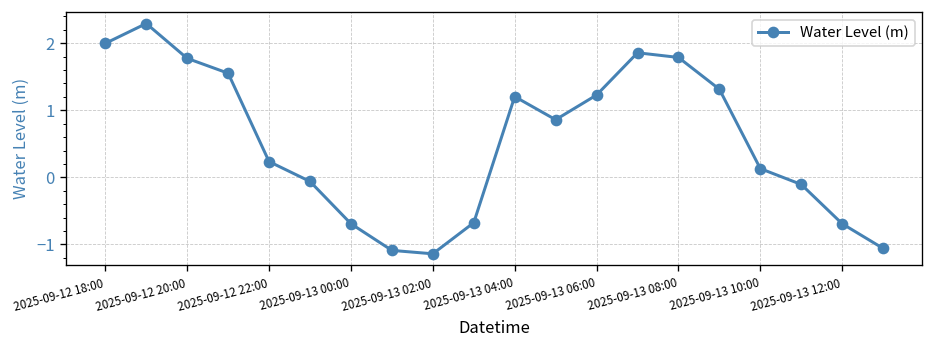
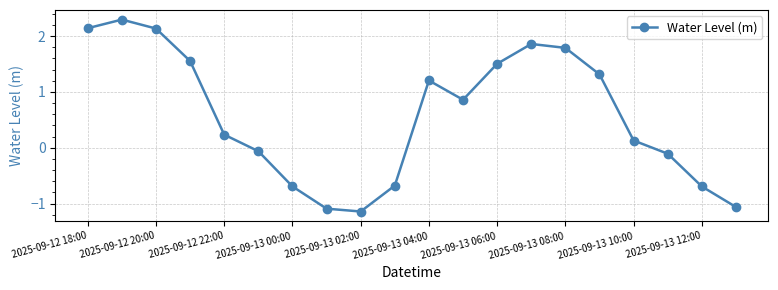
  {
-   "2025-09-12 18:00": 2.0,
-   "2025-09-12 20:00": 1.8,
+   "2025-09-12 18:00": 2.1,
+   "2025-09-12 20:00": 2.1,
    "2025-09-12 22:00": 0.2,
    "2025-09-13 00:00": -0.7,
    "2025-09-13 02:00": -1.1,
    "2025-09-13 04:00": 1.2,
-   "2025-09-13 06:00": 1.2,
+   "2025-09-13 06:00": 1.5,
    "2025-09-13 08:00": 1.8,
    "2025-09-13 10:00": 0.1,
    "2025-09-13 12:00": -0.7
  }
